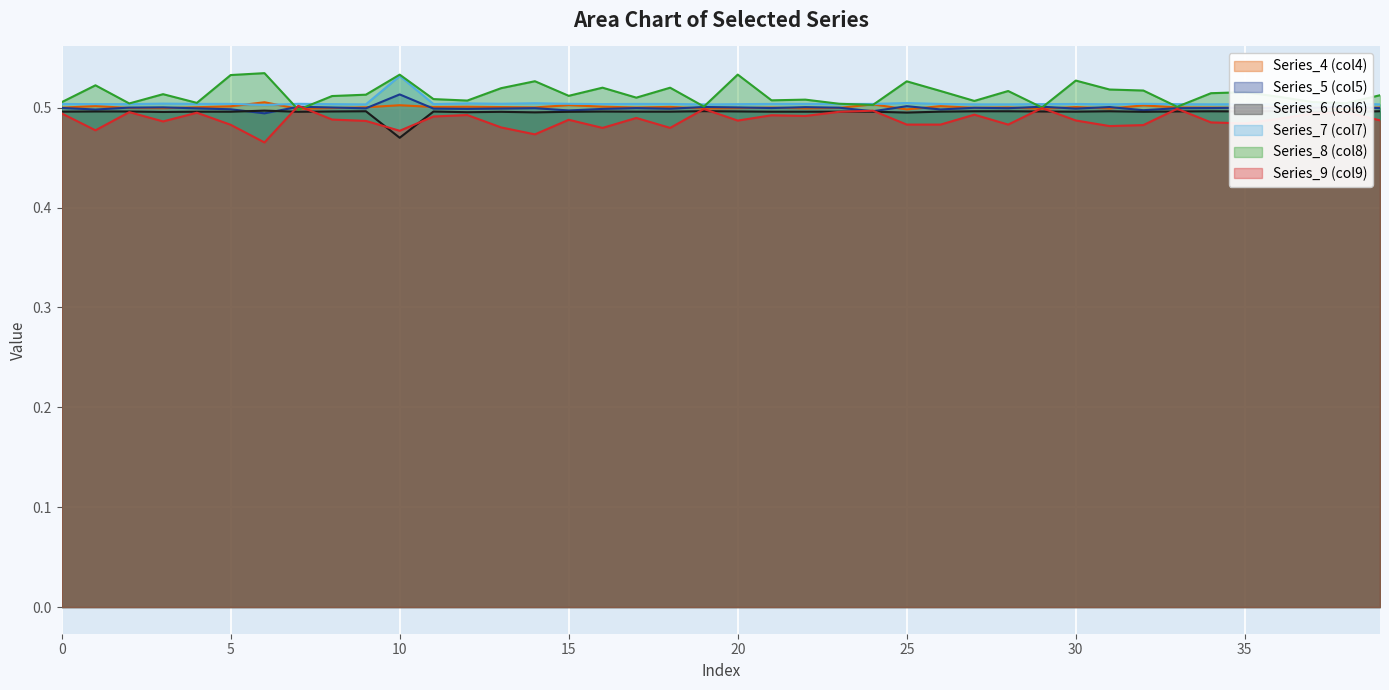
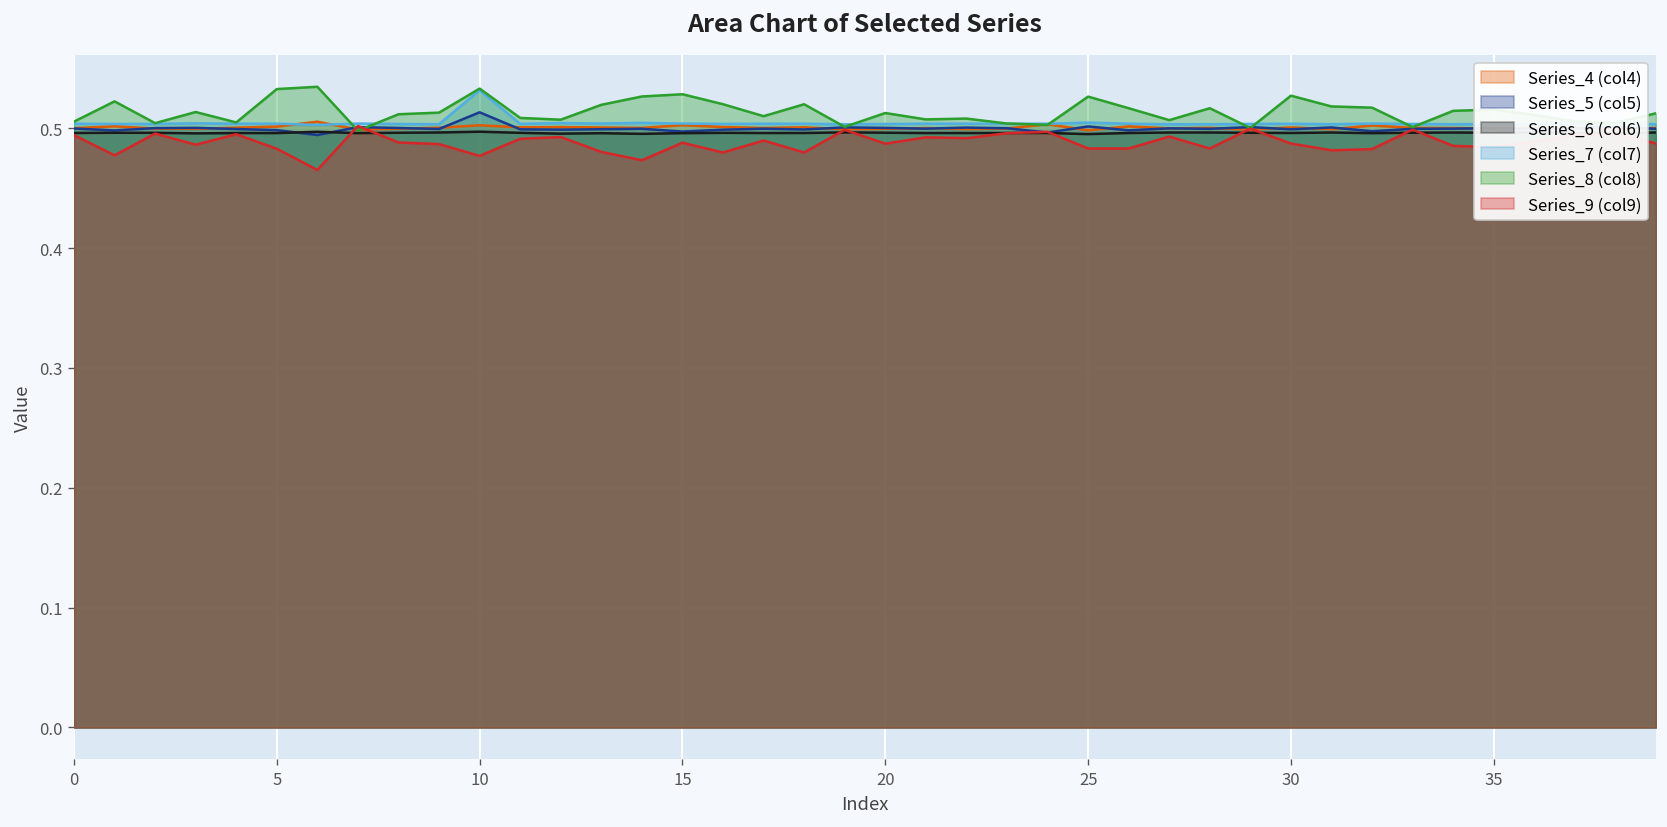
  {
    "Series_5 (col5)": {
      "10": 0.51,
      "25": 0.50
    },
    "Series_6 (col6)": {
-     "10": 0.47,
+     "10": 0.50,
      "20": 0.50,
      "25": 0.50,
      "30": 0.50
    },
    "Series_7 (col7)": {
      "20": 0.50,
      "25": 0.50,
      "30": 0.50
    },
    "Series_8 (col8)": {
      "5": 0.53,
-     "15": 0.51,
-     "20": 0.53,
+     "15": 0.53,
+     "20": 0.51,
      "25": 0.53,
      "30": 0.53
    }
  }
